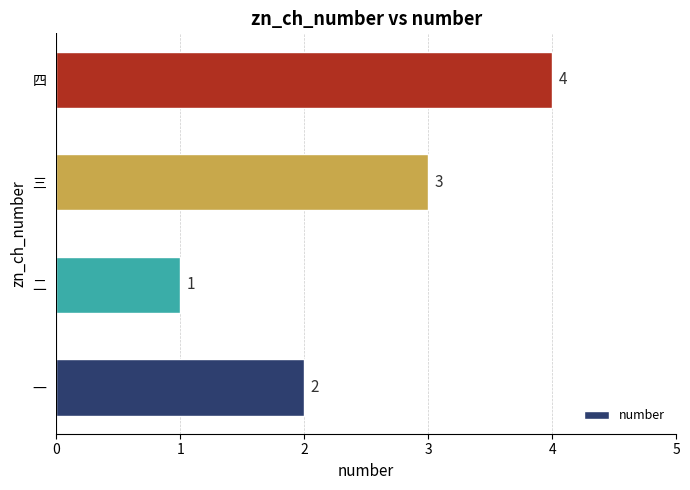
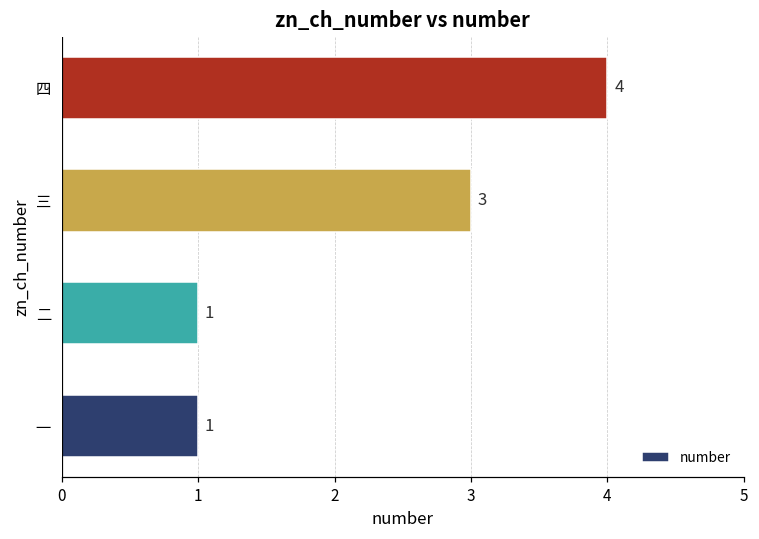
  {
    "四": 4,
    "三": 3,
    "二": 1,
-   "一": 2
+   "一": 1
  }
